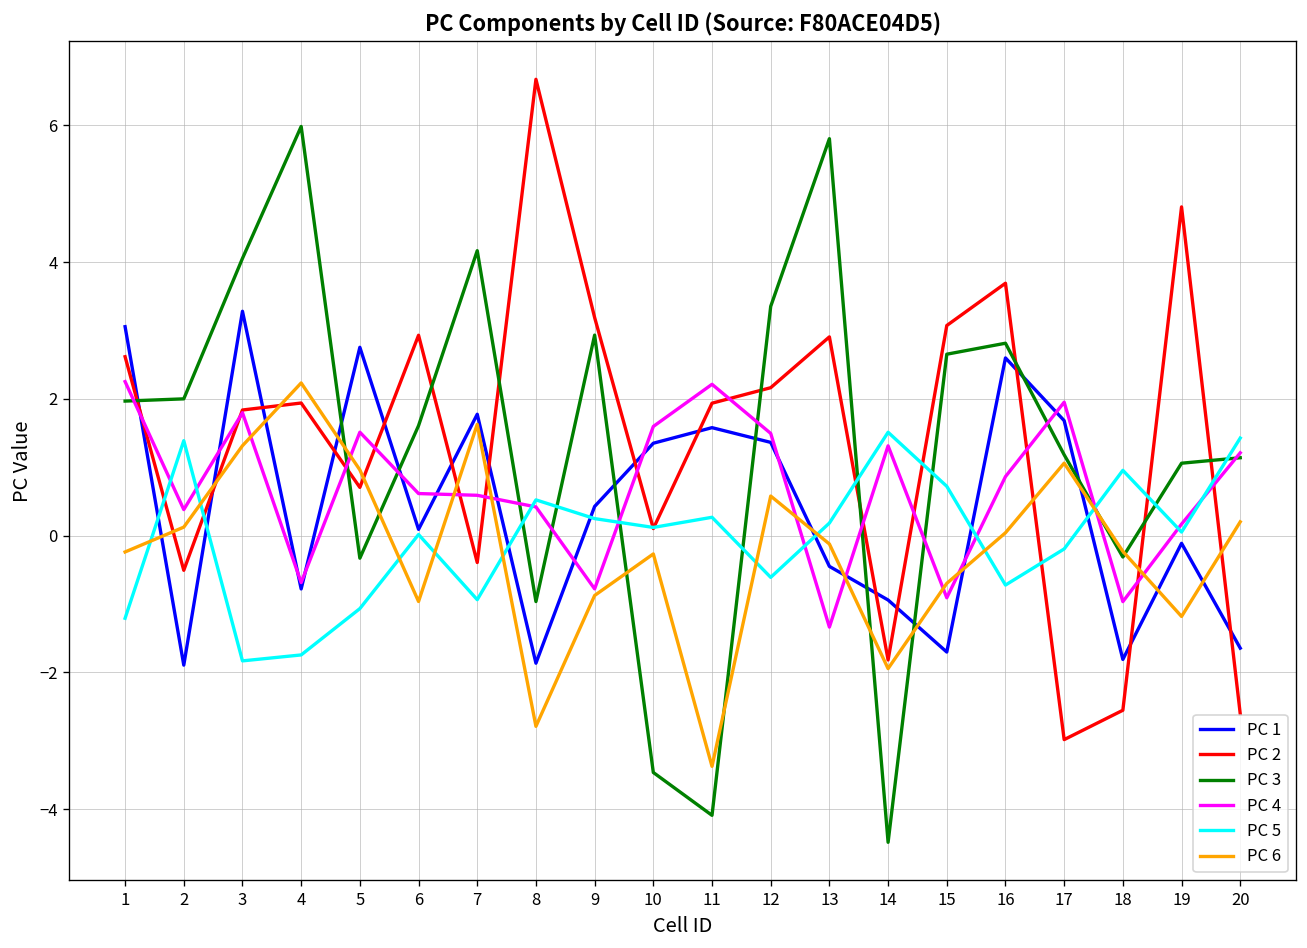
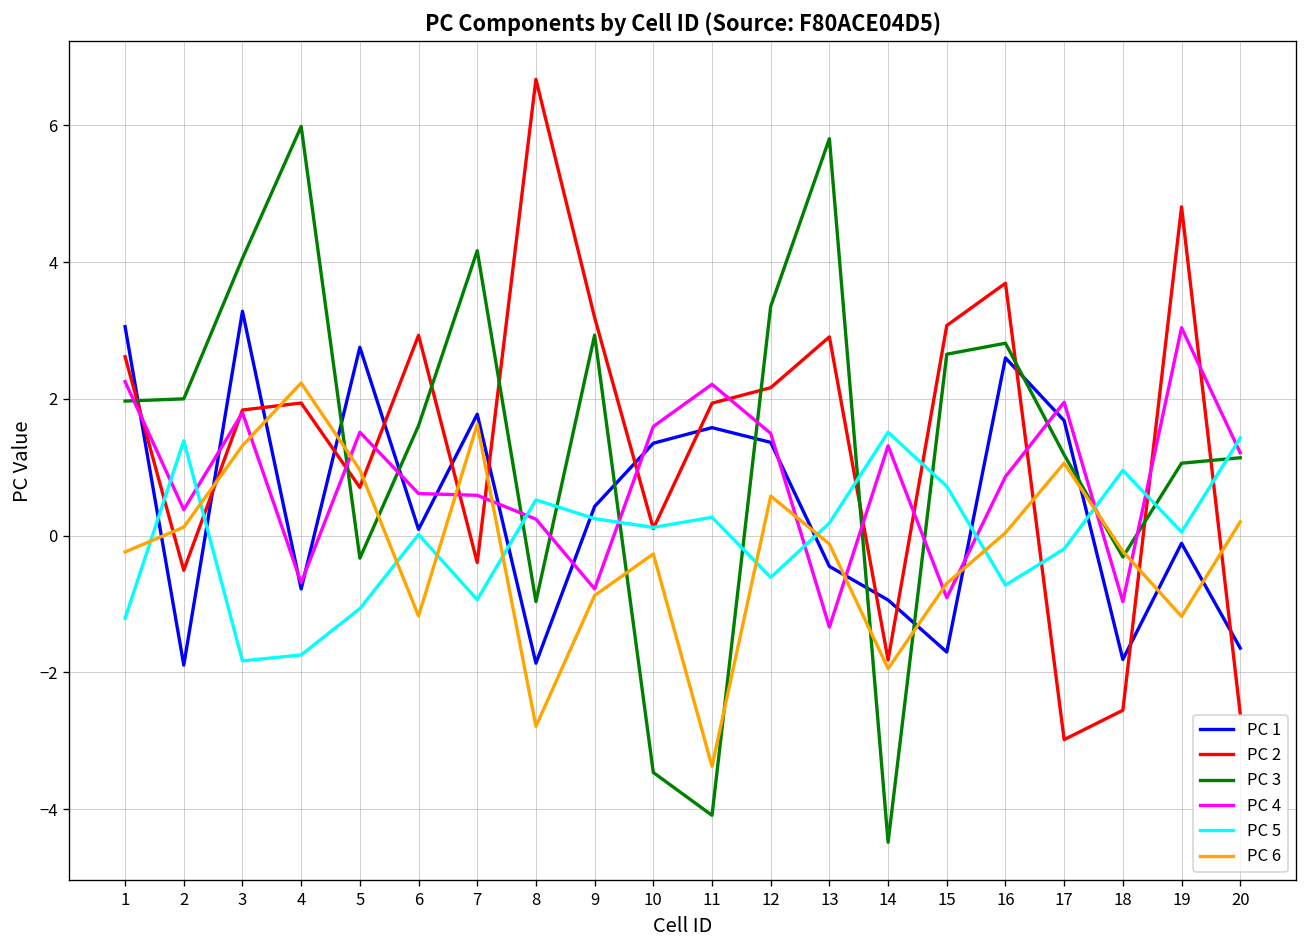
  {
    "PC 1": {
      "1": 3.1,
      "2": -1.9,
      "3": 3.3,
      "4": -0.8,
      "5": 2.8,
      "6": 0.1,
      "7": 1.8,
      "8": -1.9,
      "9": 0.4,
      "10": 1.4,
      "11": 1.6,
      "12": 1.4,
      "13": -0.4,
      "14": -0.9,
      "15": -1.7,
      "16": 2.6,
      "17": 1.7,
      "18": -1.8,
      "19": -0.1,
      "20": -1.6
    },
    "PC 2": {
      "1": 2.6,
      "2": -0.5,
      "4": 1.9,
      "5": 0.7,
      "6": 2.9,
      "7": -0.4,
      "8": 6.7,
      "9": 3.2,
      "11": 1.9,
      "12": 2.2,
      "13": 2.9,
      "14": -1.8,
      "15": 3.1,
      "16": 3.7,
      "17": -3.0,
      "18": -2.6,
      "19": 4.8,
      "20": -2.6
    },
    "PC 3": {
      "1": 2.0,
      "2": 2.0,
      "3": 4.1,
      "4": 6.0,
      "5": -0.3,
      "6": 1.6,
      "7": 4.2,
      "8": -1.0,
      "9": 2.9,
      "10": -3.5,
      "11": -4.1,
      "12": 3.4,
      "13": 5.8,
      "14": -4.5,
      "15": 2.7,
      "16": 2.8,
      "17": 1.2,
      "18": -0.3,
      "19": 1.1,
      "20": 1.1
    },
    "PC 4": {
      "1": 2.3,
      "2": 0.4,
      "4": -0.7,
      "5": 1.5,
      "6": 0.6,
      "7": 0.6,
-     "8": 0.4,
+     "8": 0.2,
      "9": -0.8,
      "10": 1.6,
      "11": 2.2,
      "12": 1.5,
      "13": -1.3,
      "14": 1.3,
      "15": -0.9,
      "16": 0.9,
      "17": 2.0,
      "18": -1.0,
-     "19": 0.2,
+     "19": 3.0,
      "20": 1.2
    },
    "PC 5": {
      "1": -1.2,
      "2": 1.4,
      "3": -1.8,
      "4": -1.7,
      "5": -1.1,
      "6": 0.0,
      "7": -0.9,
      "8": 0.5,
      "9": 0.2,
      "11": 0.3,
      "12": -0.6,
      "13": 0.2,
      "14": 1.5,
      "15": 0.7,
      "16": -0.7,
      "17": -0.2,
      "18": 1.0,
      "19": 0.1,
      "20": 1.4
    },
    "PC 6": {
      "1": -0.2,
      "2": 0.1,
      "3": 1.3,
      "4": 2.2,
      "5": 1.0,
-     "6": -1.0,
+     "6": -1.2,
      "7": 1.6,
      "8": -2.8,
      "9": -0.9,
      "10": -0.3,
      "11": -3.4,
      "12": 0.6,
      "13": -0.1,
      "14": -1.9,
      "15": -0.7,
      "16": 0.0,
      "17": 1.1,
      "18": -0.2,
      "19": -1.2,
      "20": 0.2
    }
  }
